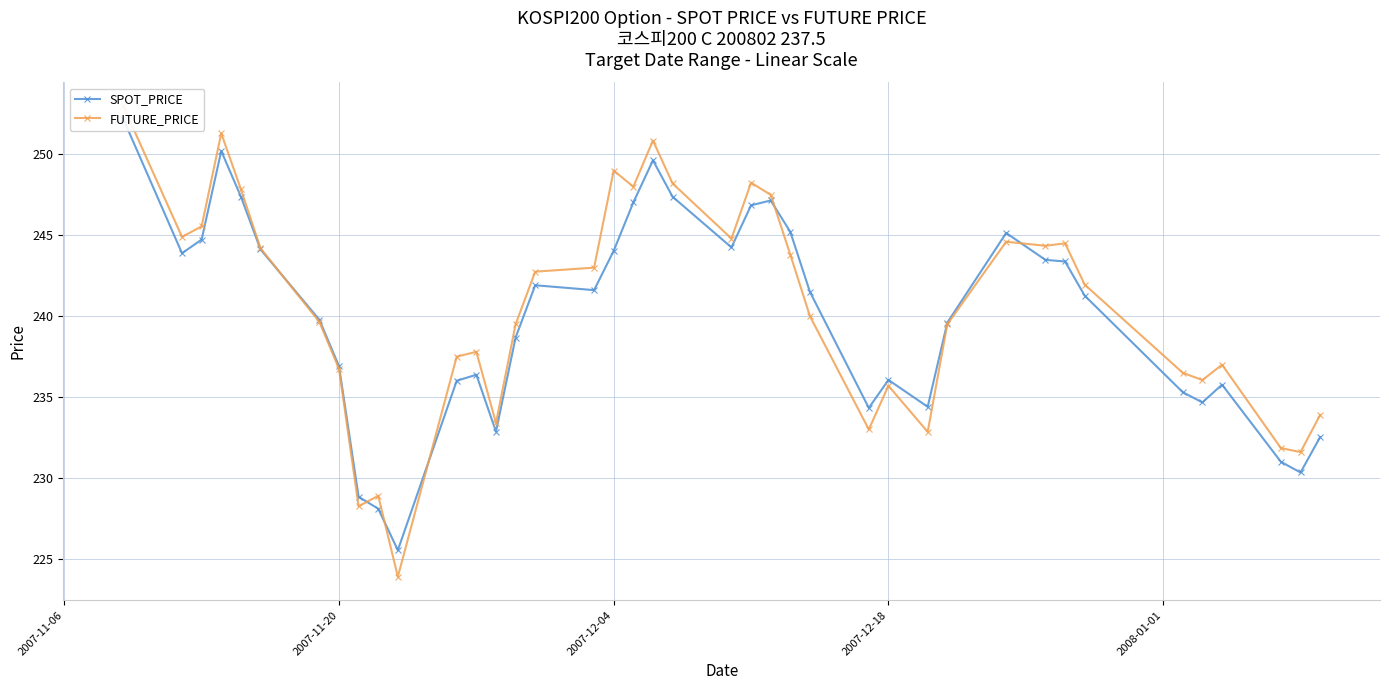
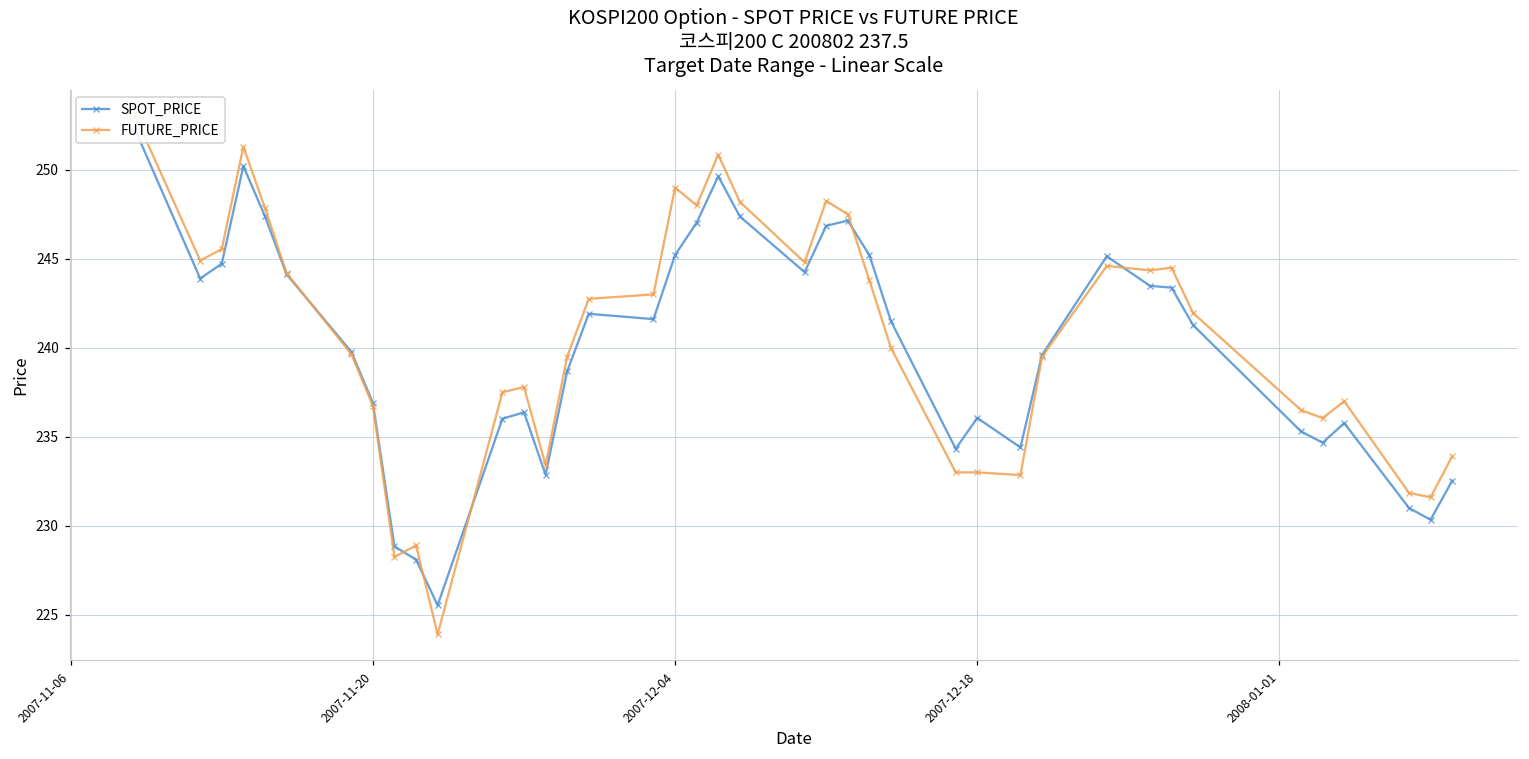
  {
    "SPOT_PRICE": {
      "2007-11-20": 236.9,
-     "2007-12-04": 244.0,
+     "2007-12-04": 245.2,
      "2007-12-18": 236.1
    },
    "FUTURE_PRICE": {
      "2007-11-20": 236.8,
      "2007-12-04": 249.0,
-     "2007-12-18": 235.7
+     "2007-12-18": 233.0
    }
  }
